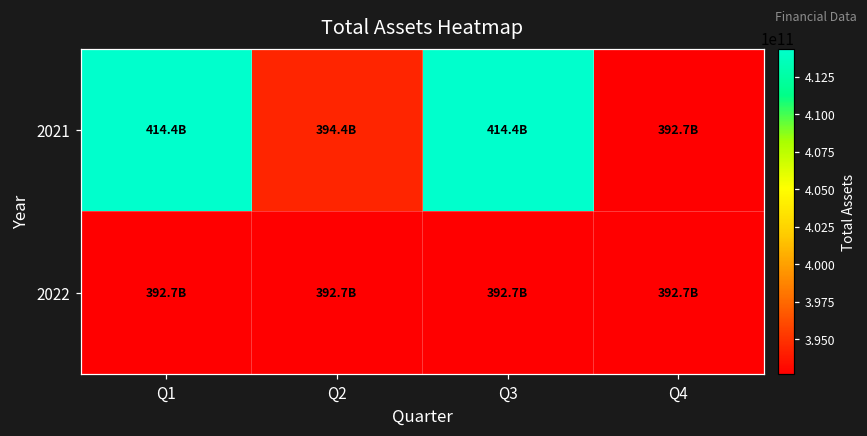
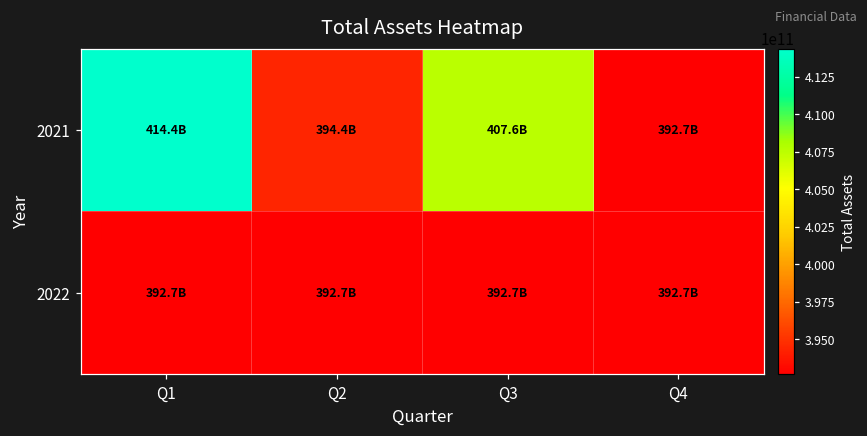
  {
    "2021": {
      "Q1": "414.4B",
      "Q2": "394.4B",
-     "Q3": "414.4B",
+     "Q3": "407.6B",
      "Q4": "392.7B"
    },
    "2022": {
      "Q1": "392.7B",
      "Q2": "392.7B",
      "Q3": "392.7B",
      "Q4": "392.7B"
    }
  }
